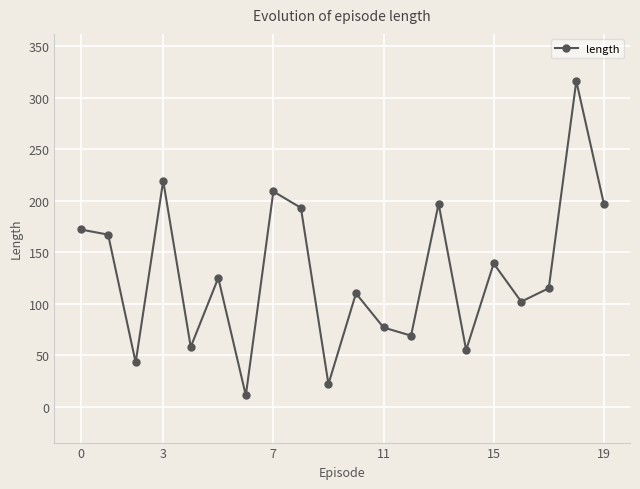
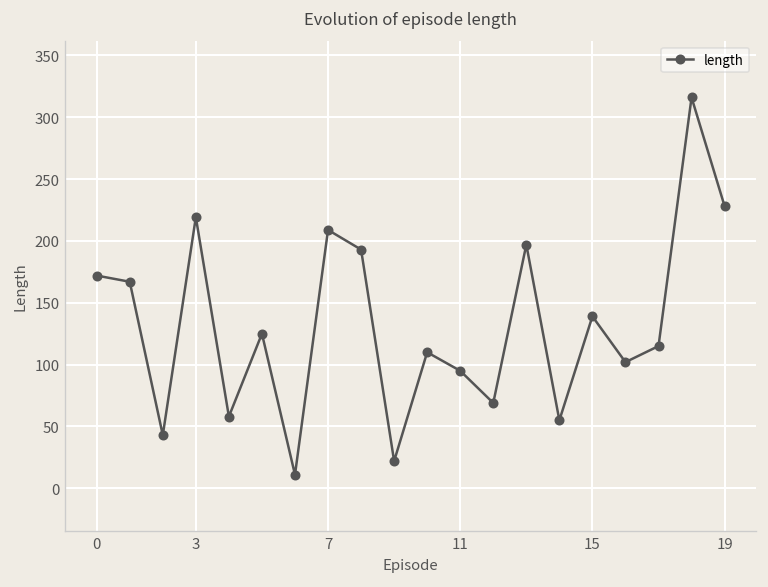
  {
    "0": 172,
    "3": 219,
    "7": 209,
-   "11": 77,
+   "11": 95,
    "15": 139,
-   "19": 197
+   "19": 228
  }
